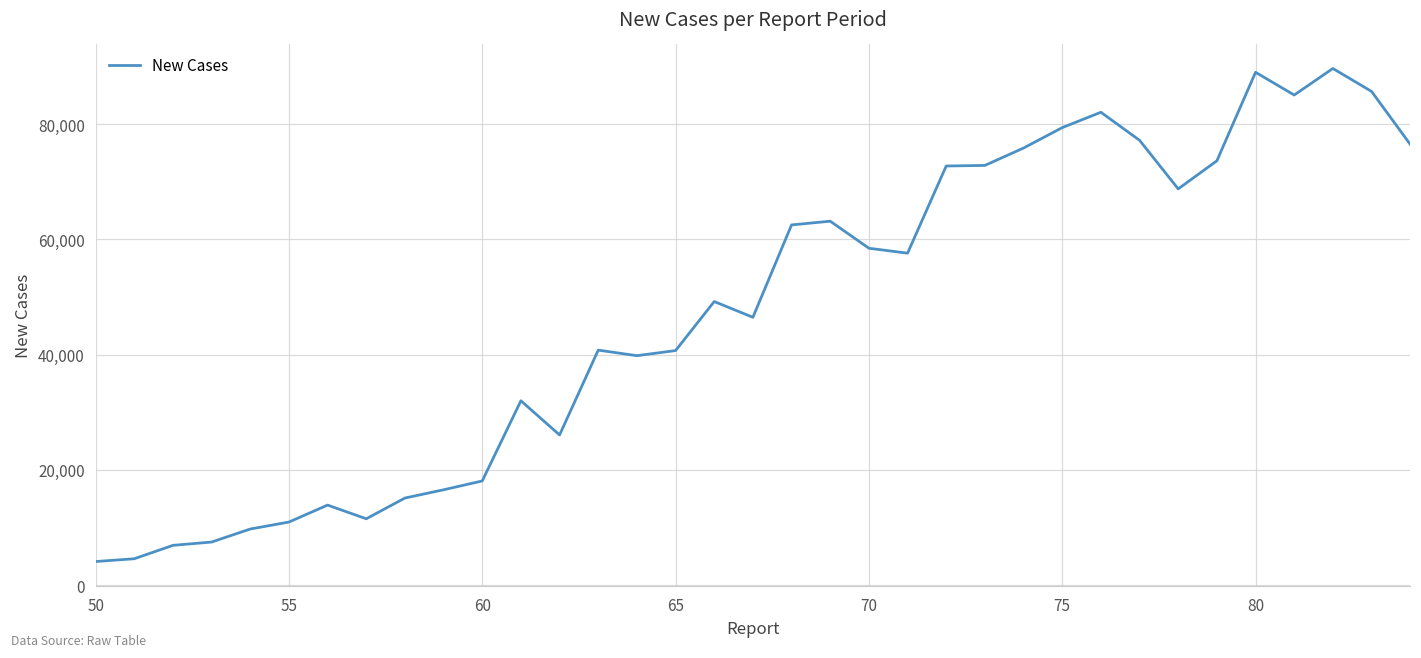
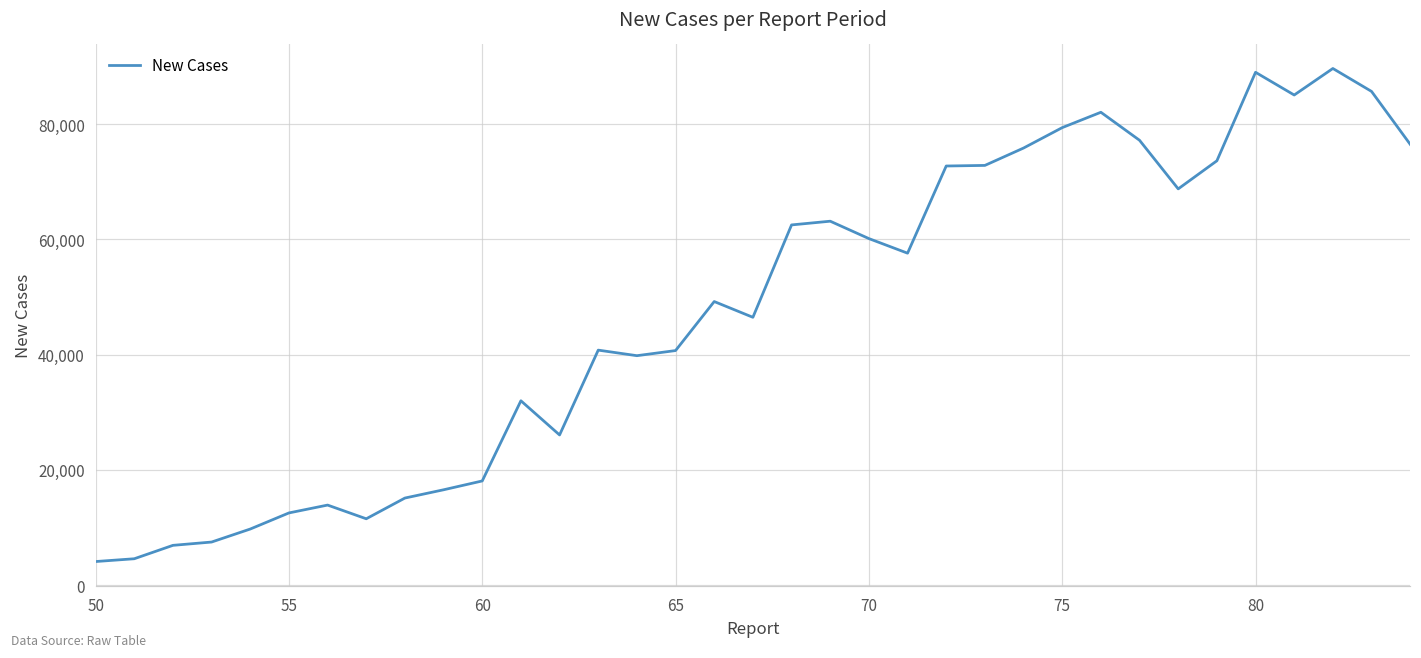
  {
    "50": "4,000",
-   "55": "11,000",
+   "55": "13,000",
    "60": "18,000",
    "65": "41,000",
-   "70": "58,000",
+   "70": "60,000",
    "75": "79,000",
    "80": "89,000"
  }
